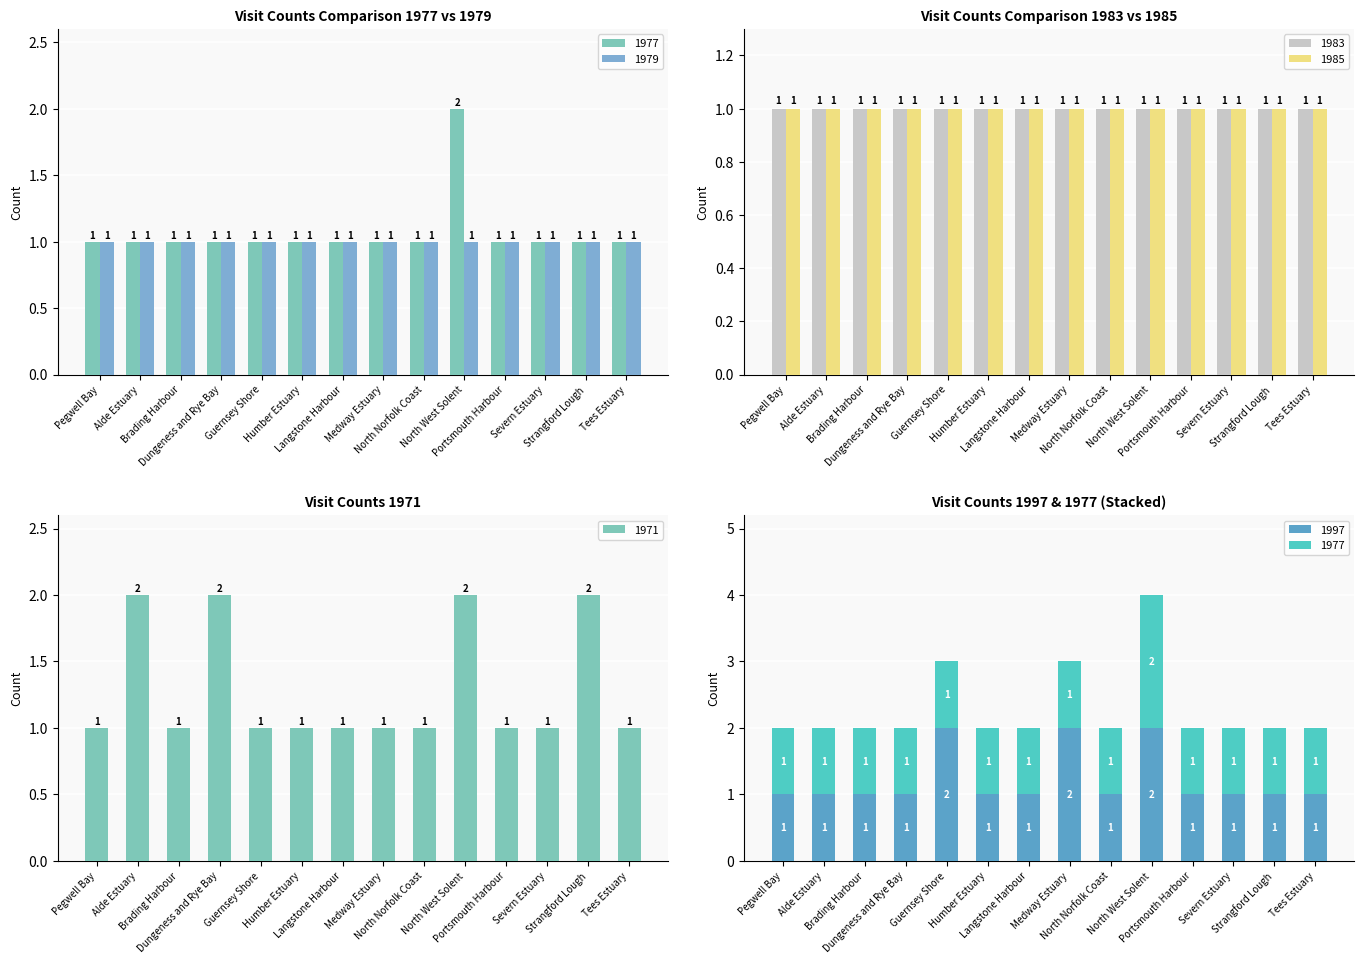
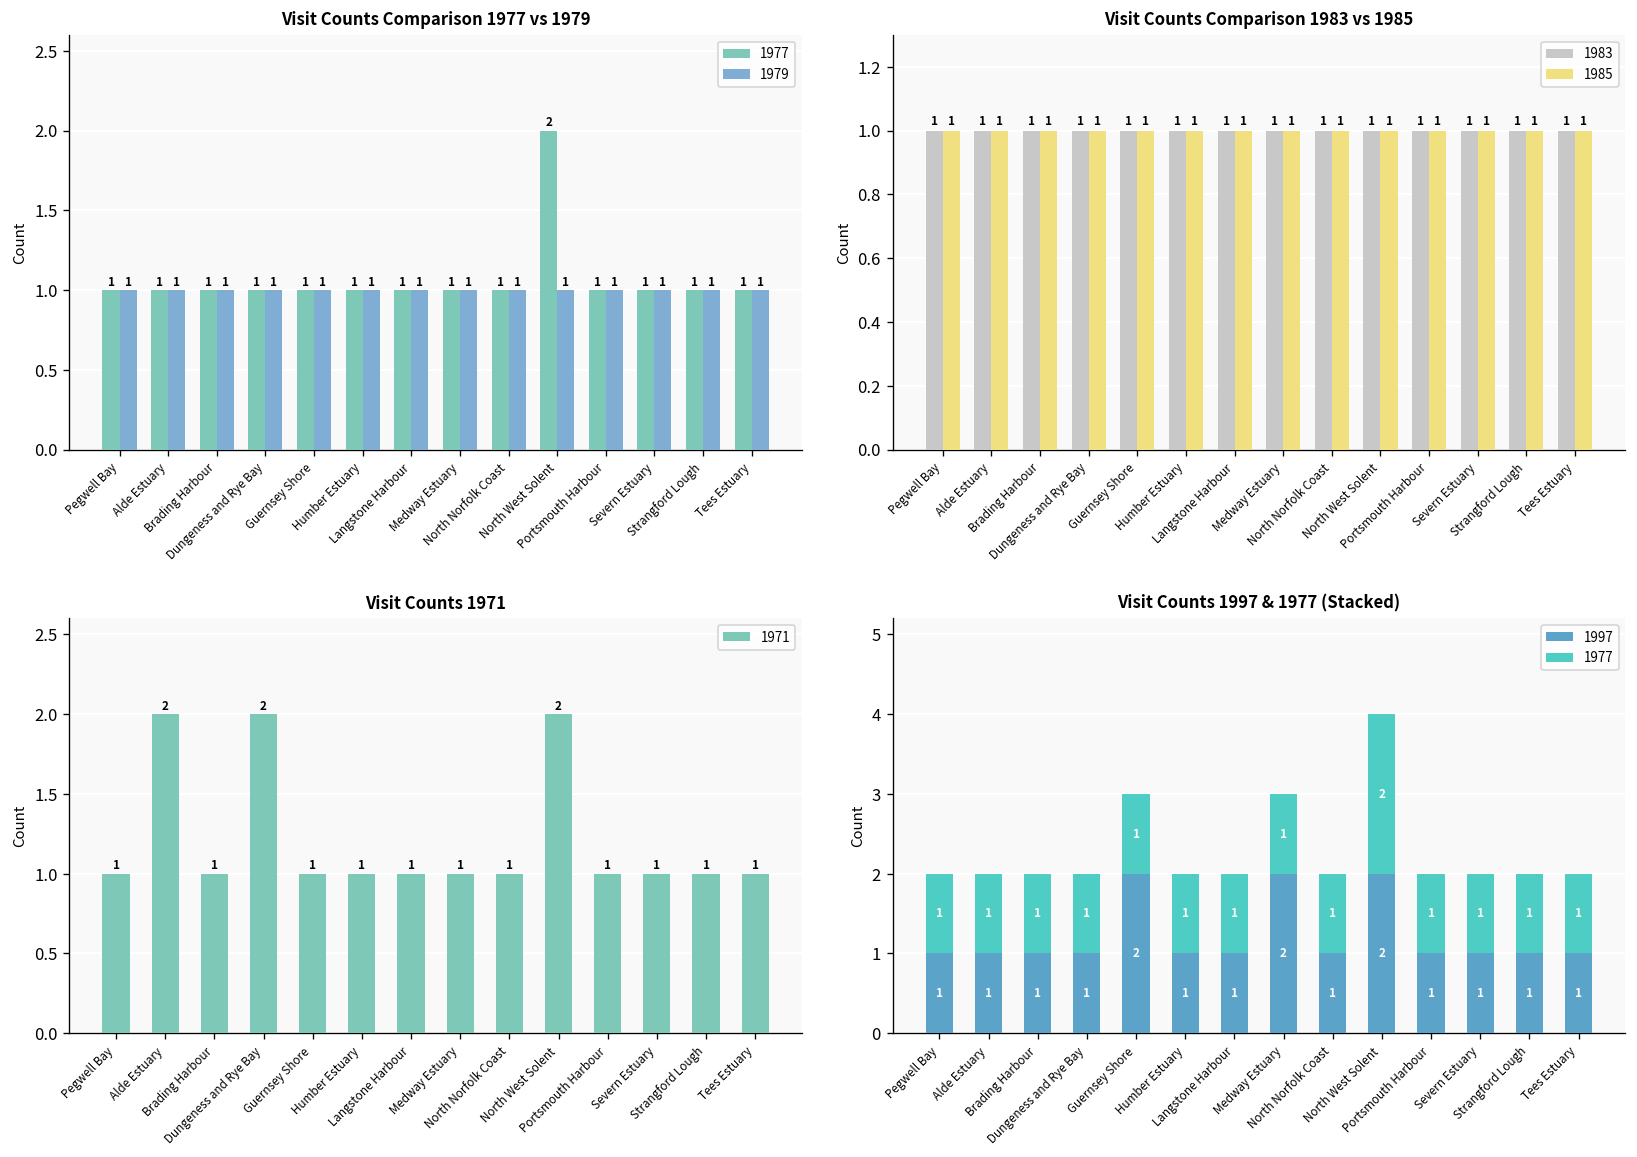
  {
    "Visit Counts Comparison 1983 vs 1985": {
      "1983": {
        "Pegwell Bay": 1,
        "Alde Estuary": 1,
        "Brading Harbour": 1,
        "Dungeness and Rye Bay": 1,
        "Guernsey Shore": 1,
        "Humber Estuary": 1,
        "Langstone Harbour": 1,
        "Medway Estuary": 1,
        "North Norfolk Coast": 1,
        "North West Solent": 1,
        "Portsmouth Harbour": 1,
        "Severn Estuary": 1,
        "Strangford Lough": 1,
        "Tees Estuary": 1
      },
      "1985": {
        "Pegwell Bay": 1,
        "Alde Estuary": 1,
        "Brading Harbour": 1,
        "Dungeness and Rye Bay": 1,
        "Guernsey Shore": 1,
        "Humber Estuary": 1,
        "Langstone Harbour": 1,
        "Medway Estuary": 1,
        "North Norfolk Coast": 1,
        "North West Solent": 1,
        "Portsmouth Harbour": 1,
        "Severn Estuary": 1,
        "Strangford Lough": 1,
        "Tees Estuary": 1
      }
    },
    "Visit Counts 1971": {
      "Pegwell Bay": 1,
      "Alde Estuary": 2,
      "Brading Harbour": 1,
      "Dungeness and Rye Bay": 2,
      "Guernsey Shore": 1,
      "Humber Estuary": 1,
      "Langstone Harbour": 1,
      "Medway Estuary": 1,
      "North Norfolk Coast": 1,
      "North West Solent": 2,
      "Portsmouth Harbour": 1,
      "Severn Estuary": 1,
-     "Strangford Lough": 2,
+     "Strangford Lough": 1,
      "Tees Estuary": 1
    }
  }
